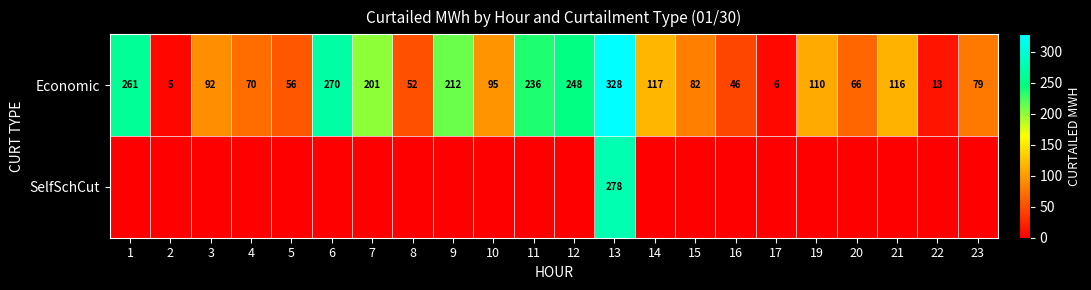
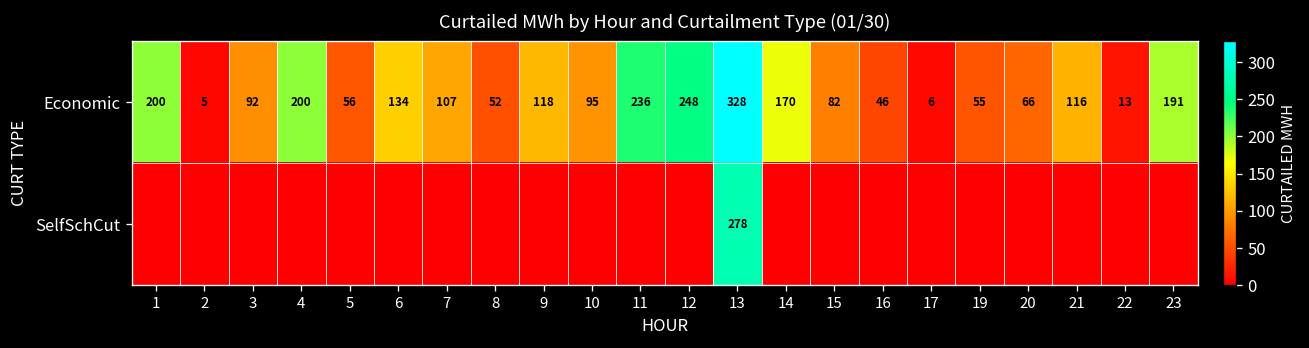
  {
    "Economic": {
-     "1": 261,
+     "1": 200,
      "2": 5,
      "3": 92,
-     "4": 70,
+     "4": 200,
      "5": 56,
-     "6": 270,
-     "7": 201,
+     "6": 134,
+     "7": 107,
      "8": 52,
-     "9": 212,
+     "9": 118,
      "10": 95,
      "11": 236,
      "12": 248,
      "13": 328,
-     "14": 117,
+     "14": 170,
      "15": 82,
      "16": 46,
      "17": 6,
-     "19": 110,
+     "19": 55,
      "20": 66,
      "21": 116,
      "22": 13,
-     "23": 79
+     "23": 191
    },
    "SelfSchCut": {
      "13": 278
    }
  }
